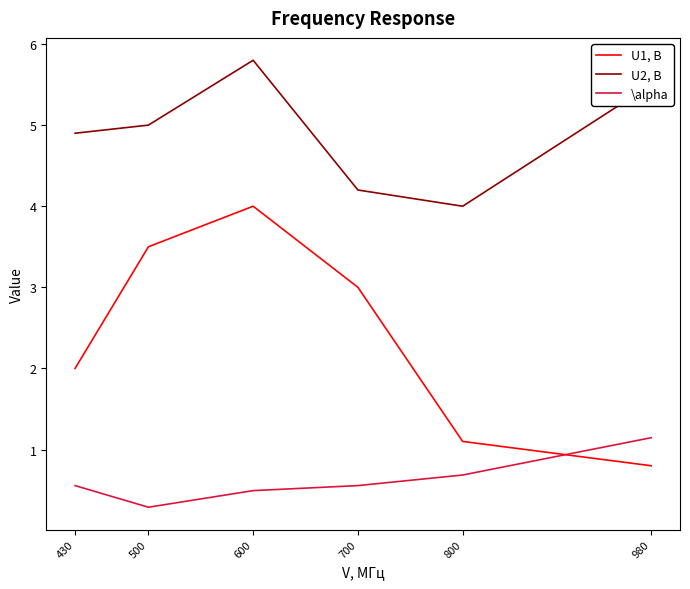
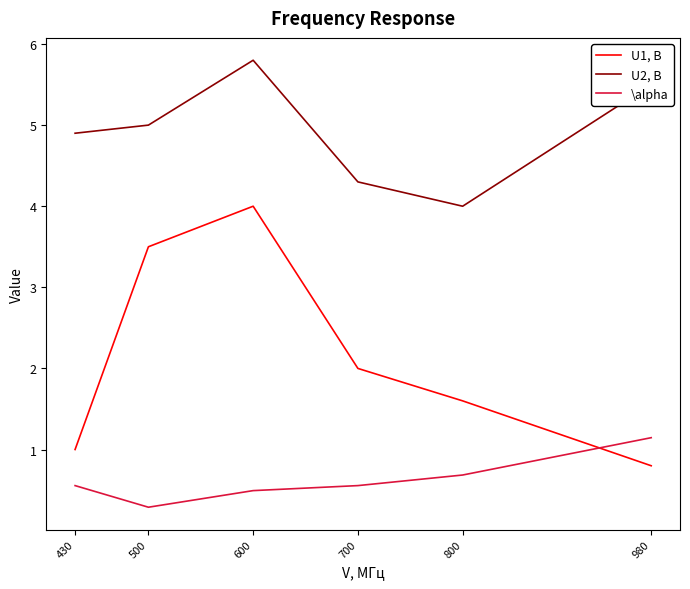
  {
    "U1, В": {
-     "430": 2,
+     "430": 1,
      "500": 3.5,
      "600": 4.0,
-     "700": 3,
-     "800": 1.1,
+     "700": 2,
+     "800": 1.6,
      "980": 0.8
    },
    "U2, В": {
      "430": 4.9,
      "500": 5.0,
      "600": 5.8,
-     "700": 4.2,
+     "700": 4.3,
      "800": 4.0
    },
    "\\alpha": {
      "430": 0.6,
      "500": 0.3,
      "600": 0.5,
      "700": 0.6,
      "800": 0.7,
      "980": 1.1
    }
  }
